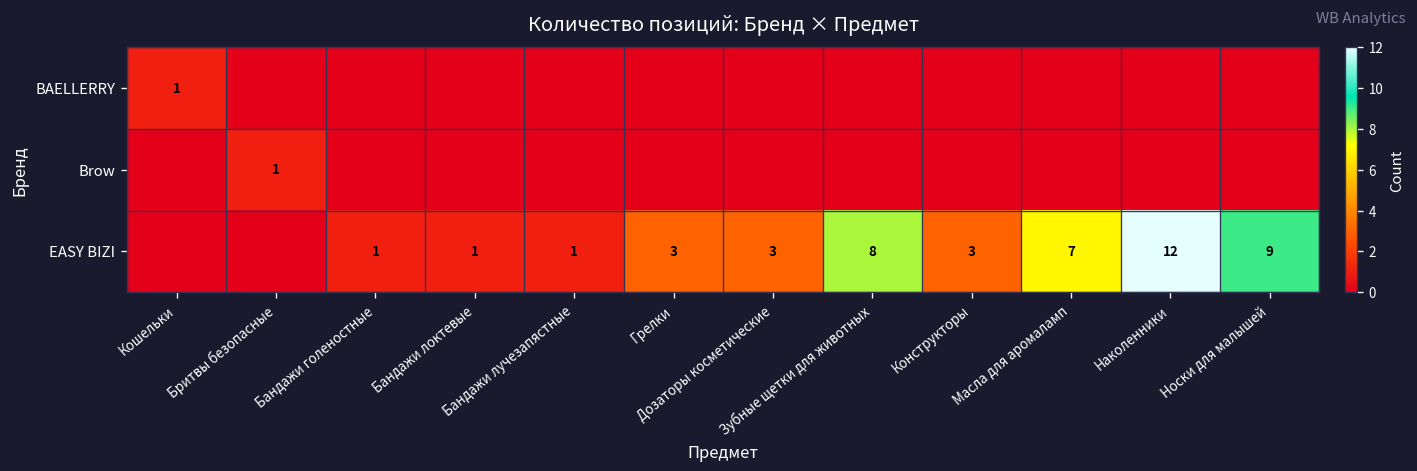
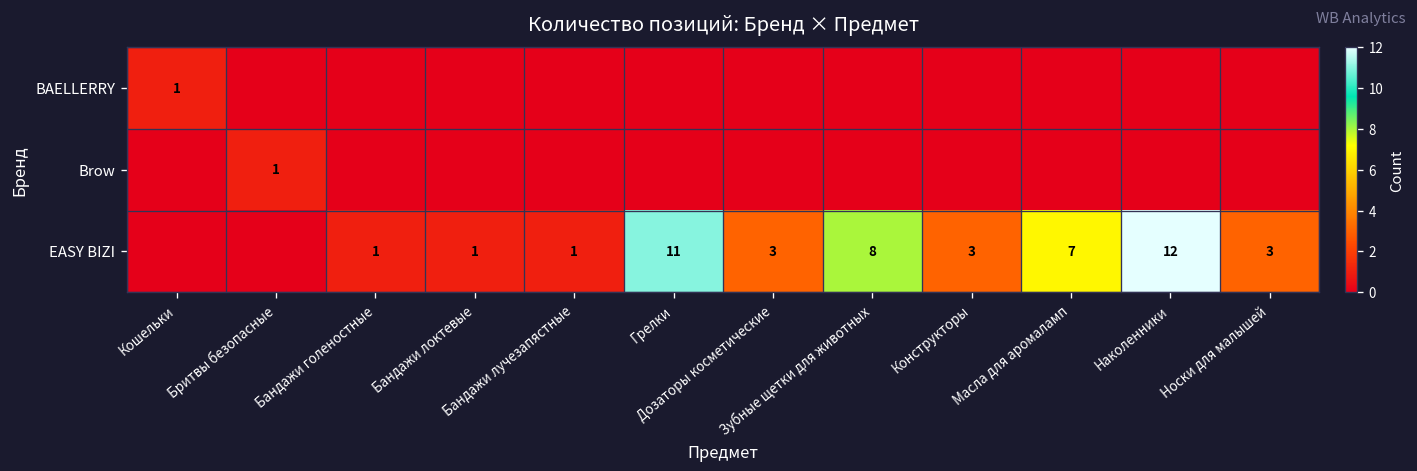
  {
    "BAELLERRY": {
      "Кошельки": 1
    },
    "Brow": {
      "Бритвы безопасные": 1
    },
    "EASY BIZI": {
      "Бандажи голеностные": 1,
      "Бандажи локтевые": 1,
      "Бандажи лучезапястные": 1,
-     "Грелки": 3,
+     "Грелки": 11,
      "Дозаторы косметические": 3,
      "Зубные щетки для животных": 8,
      "Конструкторы": 3,
      "Масла для аромаламп": 7,
      "Наколенники": 12,
-     "Носки для малышей": 9
+     "Носки для малышей": 3
    }
  }
